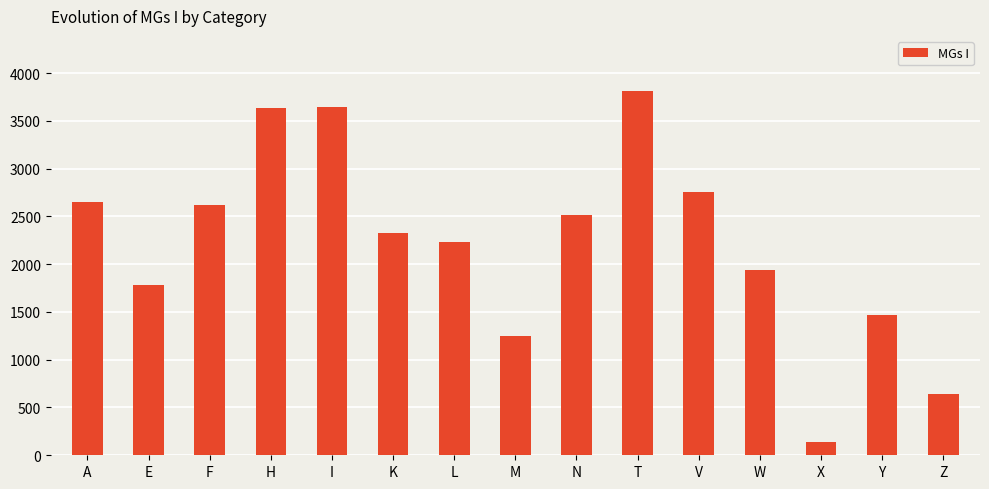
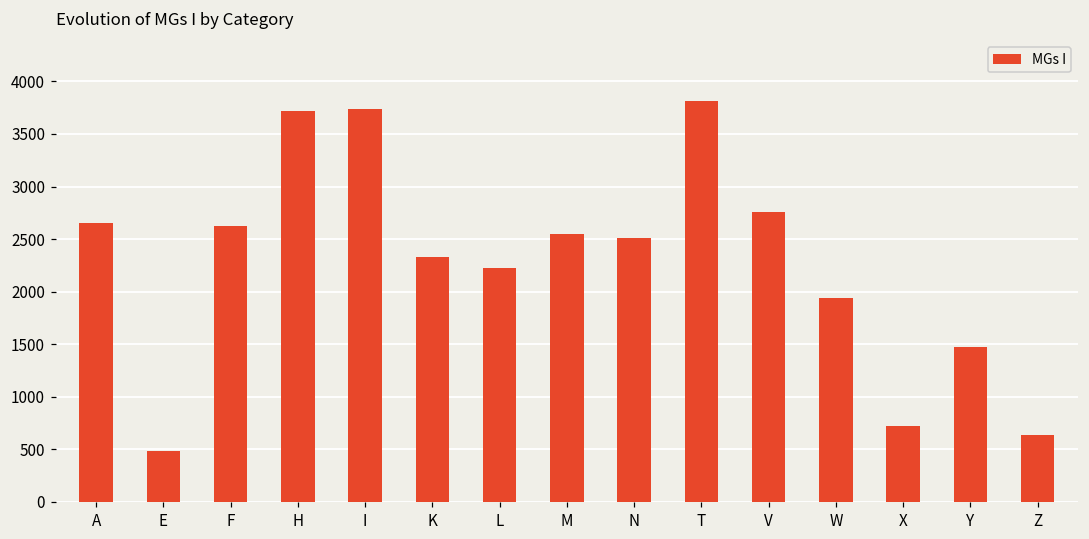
  {
    "A": 2700,
-   "E": 1800,
+   "E": 500,
    "F": 2600,
-   "H": 3600,
-   "I": 3600,
+   "H": 3700,
+   "I": 3700,
    "K": 2300,
    "L": 2200,
-   "M": 1300,
+   "M": 2500,
    "N": 2500,
    "T": 3800,
    "V": 2800,
    "W": 1900,
-   "X": 100,
+   "X": 700,
    "Y": 1500,
    "Z": 600
  }
